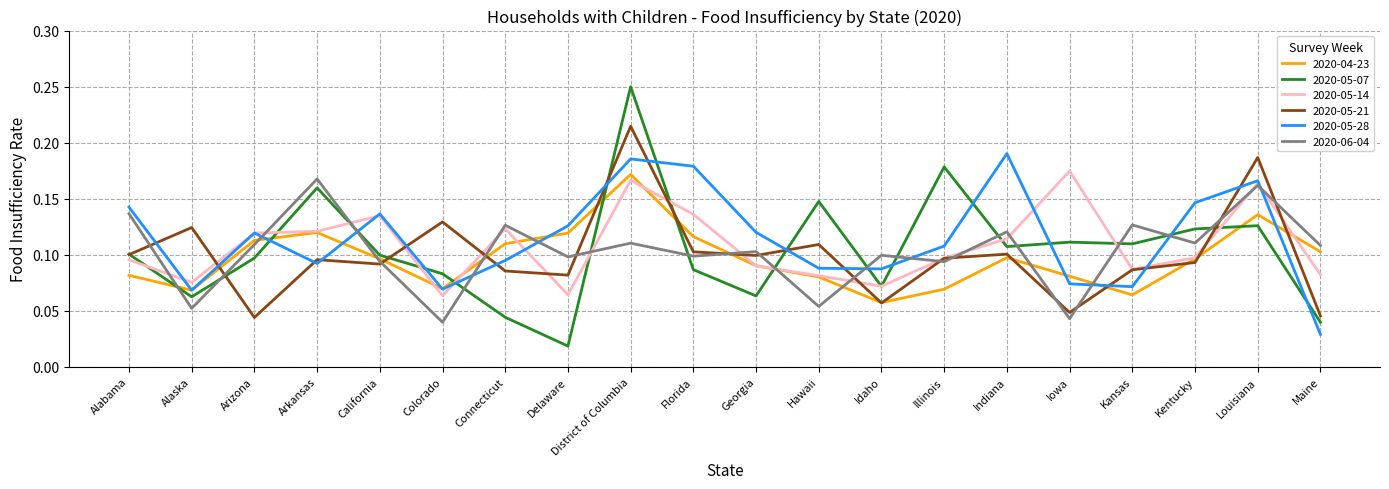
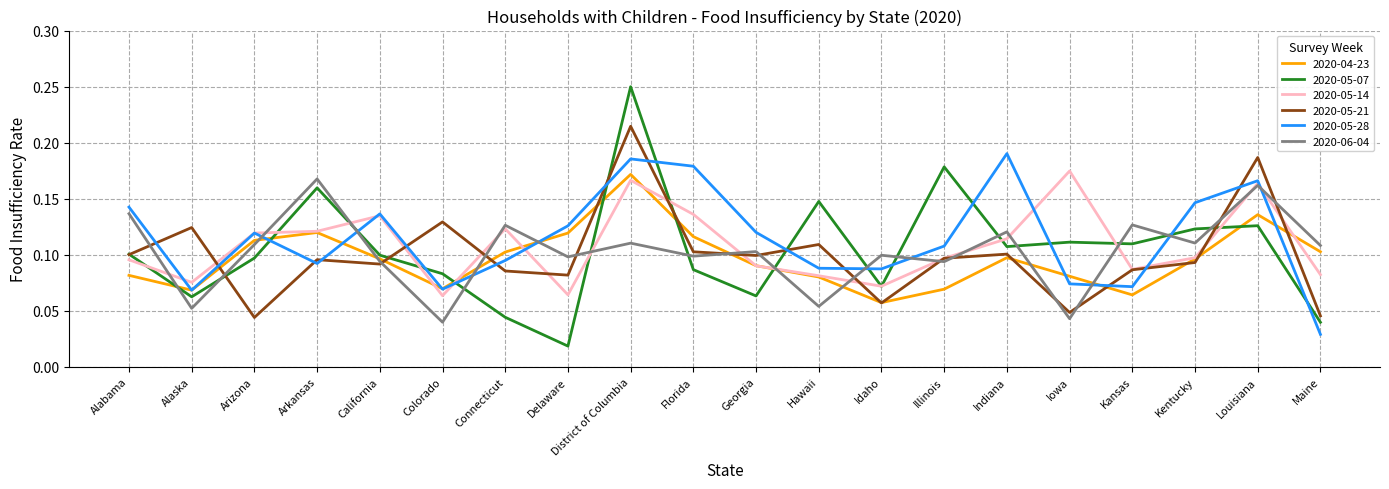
  {
    "2020-04-23": {
      "Alabama": 0.082,
      "Arizona": 0.113,
-     "Connecticut": 0.110,
+     "Connecticut": 0.102,
      "Delaware": 0.119,
      "District of Columbia": 0.172,
      "Florida": 0.116,
      "Illinois": 0.069,
      "Indiana": 0.097,
      "Iowa": 0.081,
      "Kansas": 0.064,
      "Louisiana": 0.136,
      "Maine": 0.103
    },
    "2020-05-07": {
      "Alaska": 0.062,
      "Arizona": 0.097,
      "Arkansas": 0.160,
      "California": 0.100,
      "Colorado": 0.083,
      "Connecticut": 0.044,
      "Delaware": 0.018,
      "District of Columbia": 0.250,
      "Florida": 0.087,
      "Georgia": 0.063,
      "Hawaii": 0.147,
      "Illinois": 0.178,
      "Indiana": 0.107,
      "Iowa": 0.111,
      "Kansas": 0.110,
      "Kentucky": 0.123,
      "Louisiana": 0.126,
      "Maine": 0.040
    },
    "2020-05-14": {
      "Alabama": 0.095,
      "Alaska": 0.075,
      "Colorado": 0.063,
      "Connecticut": 0.123,
      "Delaware": 0.064,
      "District of Columbia": 0.166,
      "Florida": 0.136,
      "Indiana": 0.114,
      "Iowa": 0.175,
      "Maine": 0.082
    },
    "2020-05-21": {
      "Alaska": 0.124,
      "Arizona": 0.044,
      "Arkansas": 0.096,
      "California": 0.092,
      "Colorado": 0.129,
      "Connecticut": 0.085,
      "Delaware": 0.082,
      "District of Columbia": 0.215,
      "Florida": 0.103,
      "Georgia": 0.099,
      "Hawaii": 0.109,
      "Indiana": 0.101,
      "Iowa": 0.048,
      "Kentucky": 0.093,
      "Louisiana": 0.187,
      "Maine": 0.045
    },
    "2020-05-28": {
      "Alabama": 0.142,
      "Arkansas": 0.092,
      "Connecticut": 0.095,
      "Delaware": 0.126,
      "District of Columbia": 0.185,
      "Florida": 0.179,
      "Georgia": 0.120,
      "Hawaii": 0.088,
      "Idaho": 0.087,
      "Illinois": 0.108,
      "Indiana": 0.190,
      "Iowa": 0.074,
      "Kansas": 0.071,
      "Kentucky": 0.146,
      "Louisiana": 0.166,
      "Maine": 0.029
    },
    "2020-06-04": {
      "Alabama": 0.137,
      "Alaska": 0.052,
      "Arizona": 0.109,
      "Arkansas": 0.168,
      "Colorado": 0.040,
      "Connecticut": 0.126,
      "Delaware": 0.098,
      "District of Columbia": 0.110,
      "Florida": 0.099,
      "Georgia": 0.103,
      "Hawaii": 0.054,
      "Idaho": 0.099,
      "Illinois": 0.094,
      "Indiana": 0.120,
      "Iowa": 0.043,
      "Kansas": 0.127,
      "Kentucky": 0.110,
      "Maine": 0.108
    }
  }
